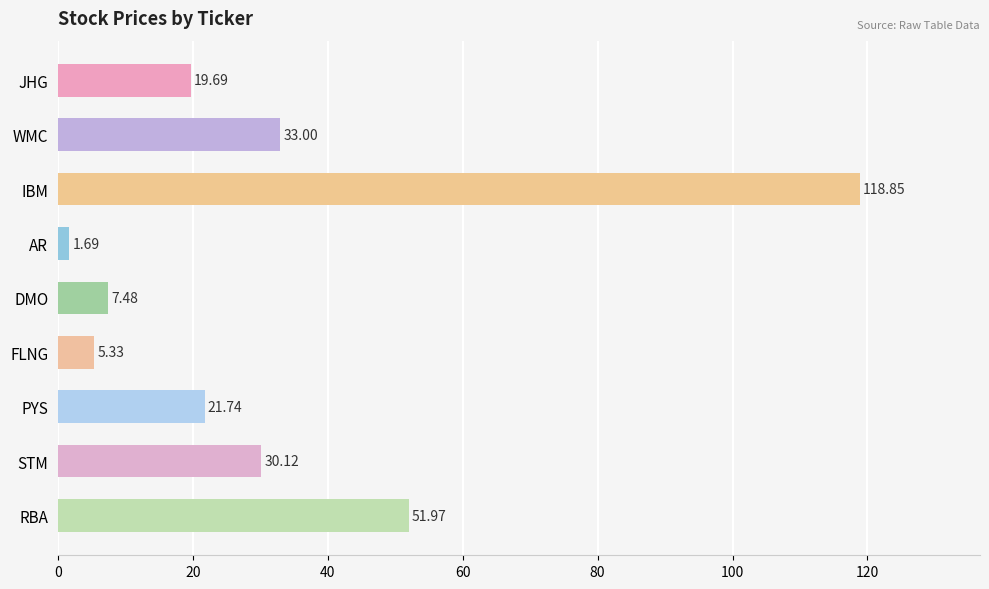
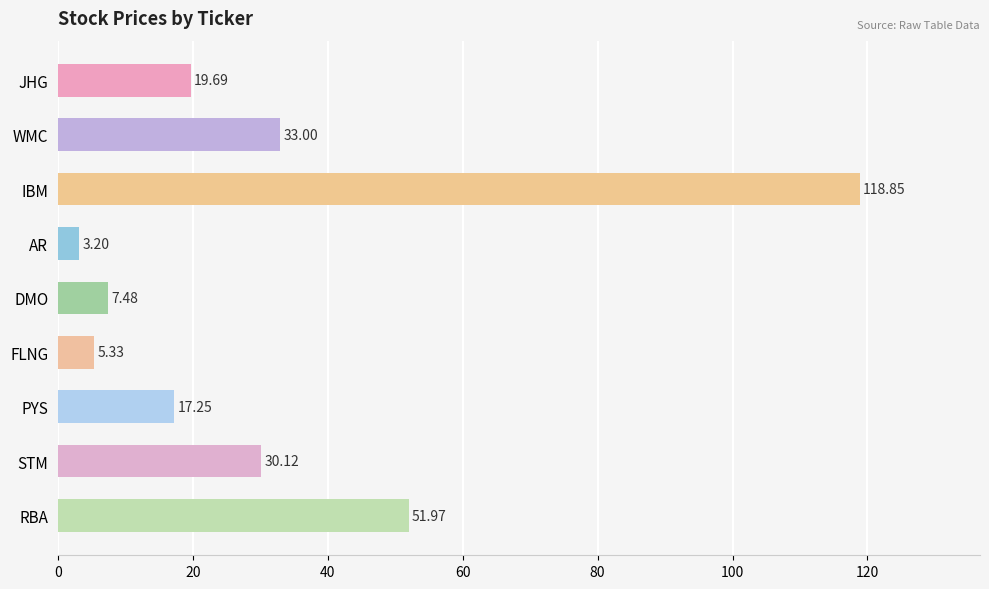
  {
    "JHG": 19.69,
    "WMC": 33.00,
    "IBM": 118.85,
-   "AR": 1.69,
+   "AR": 3.20,
    "DMO": 7.48,
    "FLNG": 5.33,
-   "PYS": 21.74,
+   "PYS": 17.25,
    "STM": 30.12,
    "RBA": 51.97
  }
